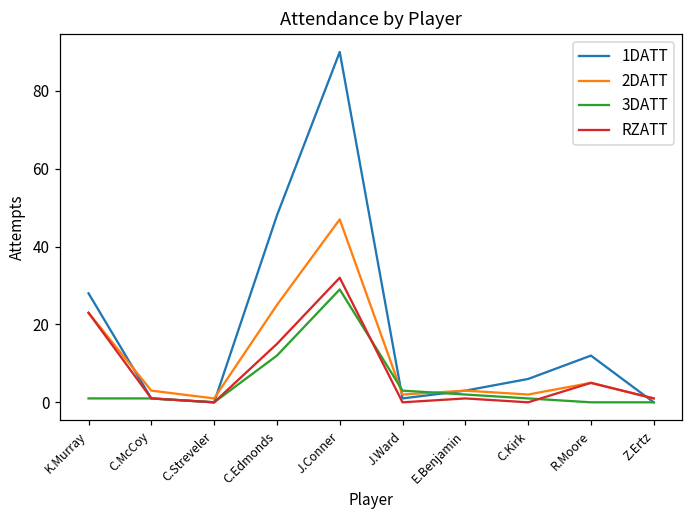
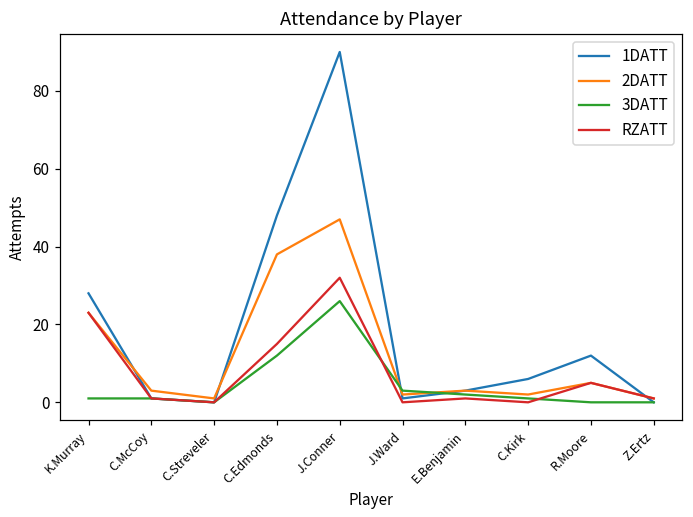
  {
    "1DATT": {
      "K.Murray": 28,
      "C.Edmonds": 48,
      "J.Conner": 90,
      "J.Ward": 1,
      "C.Kirk": 6,
      "R.Moore": 12
    },
    "2DATT": {
      "C.McCoy": 3,
      "C.Streveler": 1,
-     "C.Edmonds": 25,
+     "C.Edmonds": 38,
      "J.Conner": 47,
      "J.Ward": 2,
      "C.Kirk": 2
    },
    "3DATT": {
      "K.Murray": 1,
      "C.Edmonds": 12,
-     "J.Conner": 29,
+     "J.Conner": 26,
      "J.Ward": 3,
      "E.Benjamin": 2,
      "C.Kirk": 1,
      "R.Moore": 0
    },
    "RZATT": {
      "C.Edmonds": 15,
      "J.Conner": 32,
      "J.Ward": 0,
      "E.Benjamin": 1,
      "C.Kirk": 0
    }
  }
